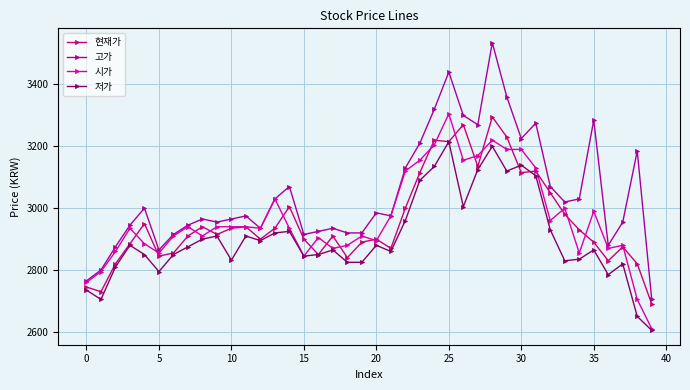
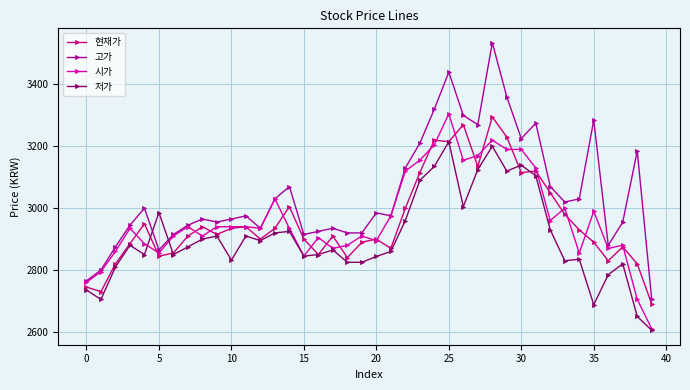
  {
    "저가": {
      "0": 2740,
-     "5": 2800,
+     "5": 2990,
      "10": 2830,
-     "20": 2880,
+     "20": 2840,
      "30": 3140,
-     "35": 2870
+     "35": 2690
    }
  }
